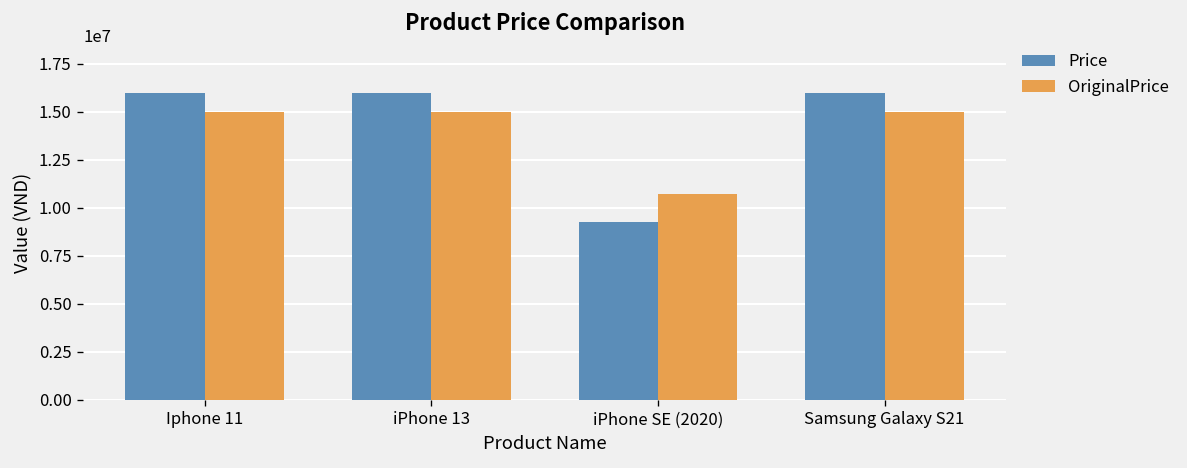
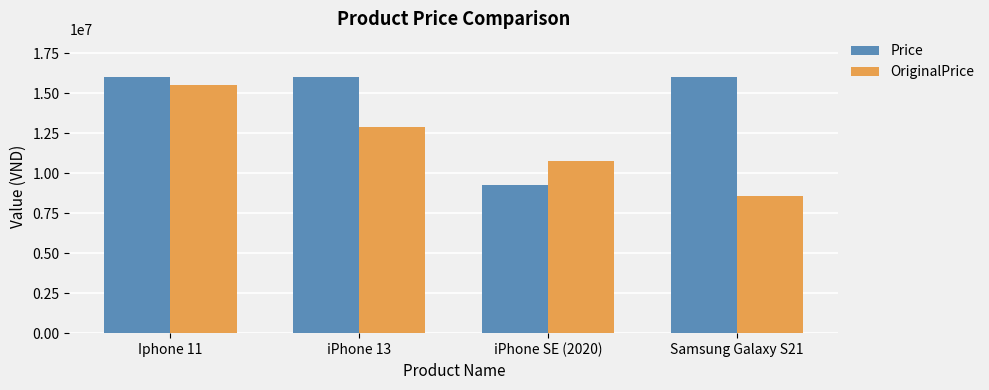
  {
    "Price": {
      "Iphone 11": 16000000,
      "iPhone 13": 16000000,
      "iPhone SE (2020)": 9300000,
      "Samsung Galaxy S21": 16000000
    },
    "OriginalPrice": {
-     "Iphone 11": 15000000,
-     "iPhone 13": 15000000,
+     "Iphone 11": 15500000,
+     "iPhone 13": 12900000,
      "iPhone SE (2020)": 10700000,
-     "Samsung Galaxy S21": 15000000
+     "Samsung Galaxy S21": 8600000
    }
  }
